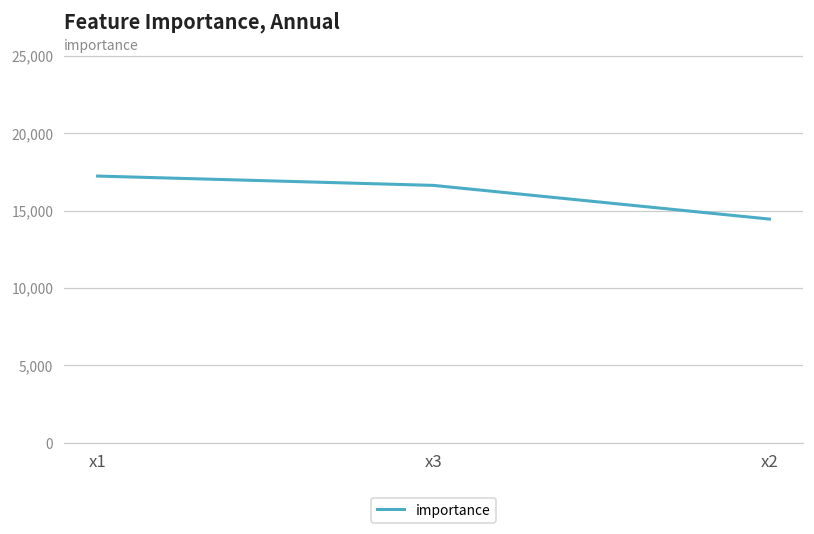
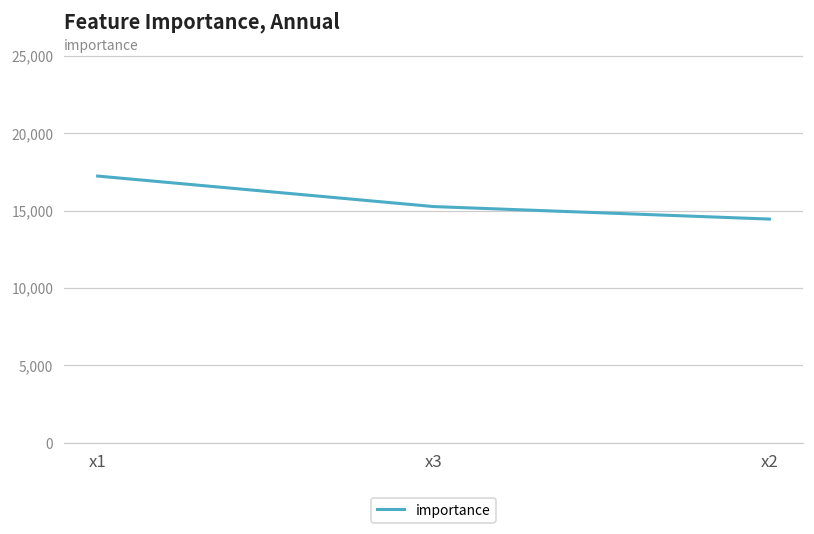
  {
    "x1": "17,200",
-   "x3": "16,600",
+   "x3": "15,300",
    "x2": "14,400"
  }
